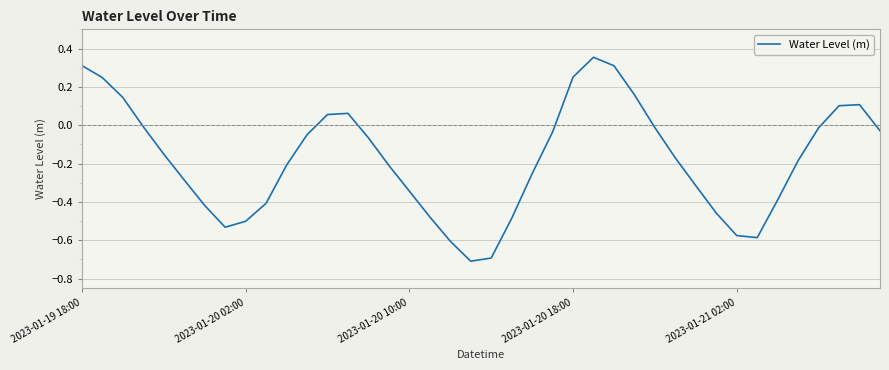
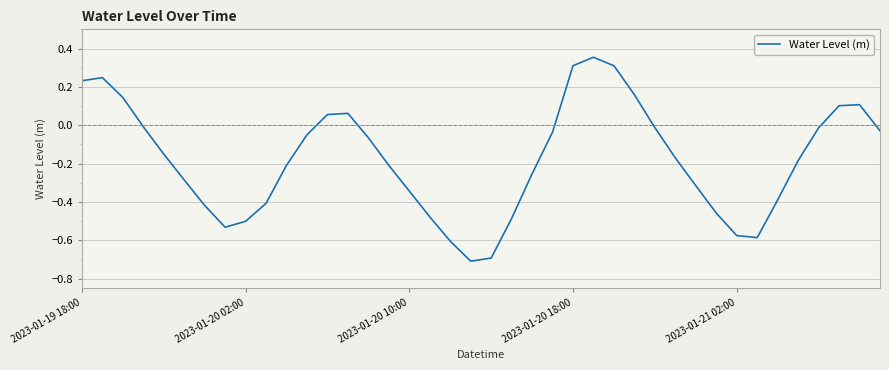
  {
-   "2023-01-19 18:00": 0.31,
+   "2023-01-19 18:00": 0.23,
    "2023-01-20 02:00": -0.50,
    "2023-01-20 10:00": -0.34,
-   "2023-01-20 18:00": 0.25,
+   "2023-01-20 18:00": 0.31,
    "2023-01-21 02:00": -0.58
  }
